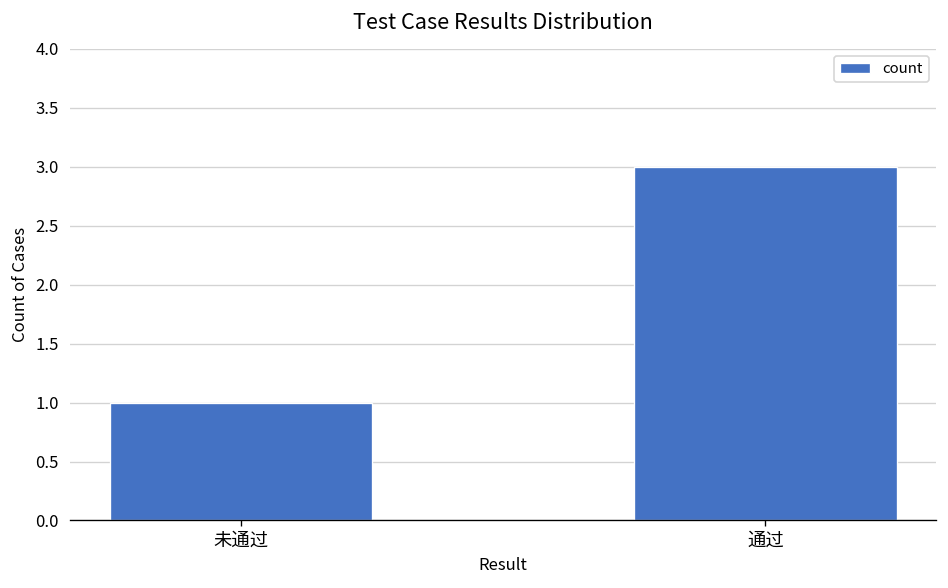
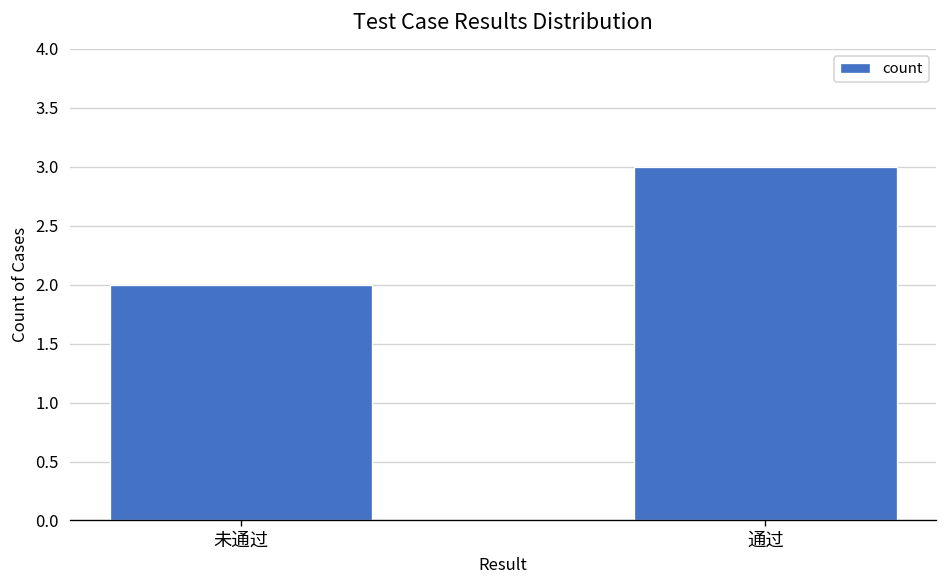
  {
-   "未通过": 1,
+   "未通过": 2,
    "通过": 3
  }
